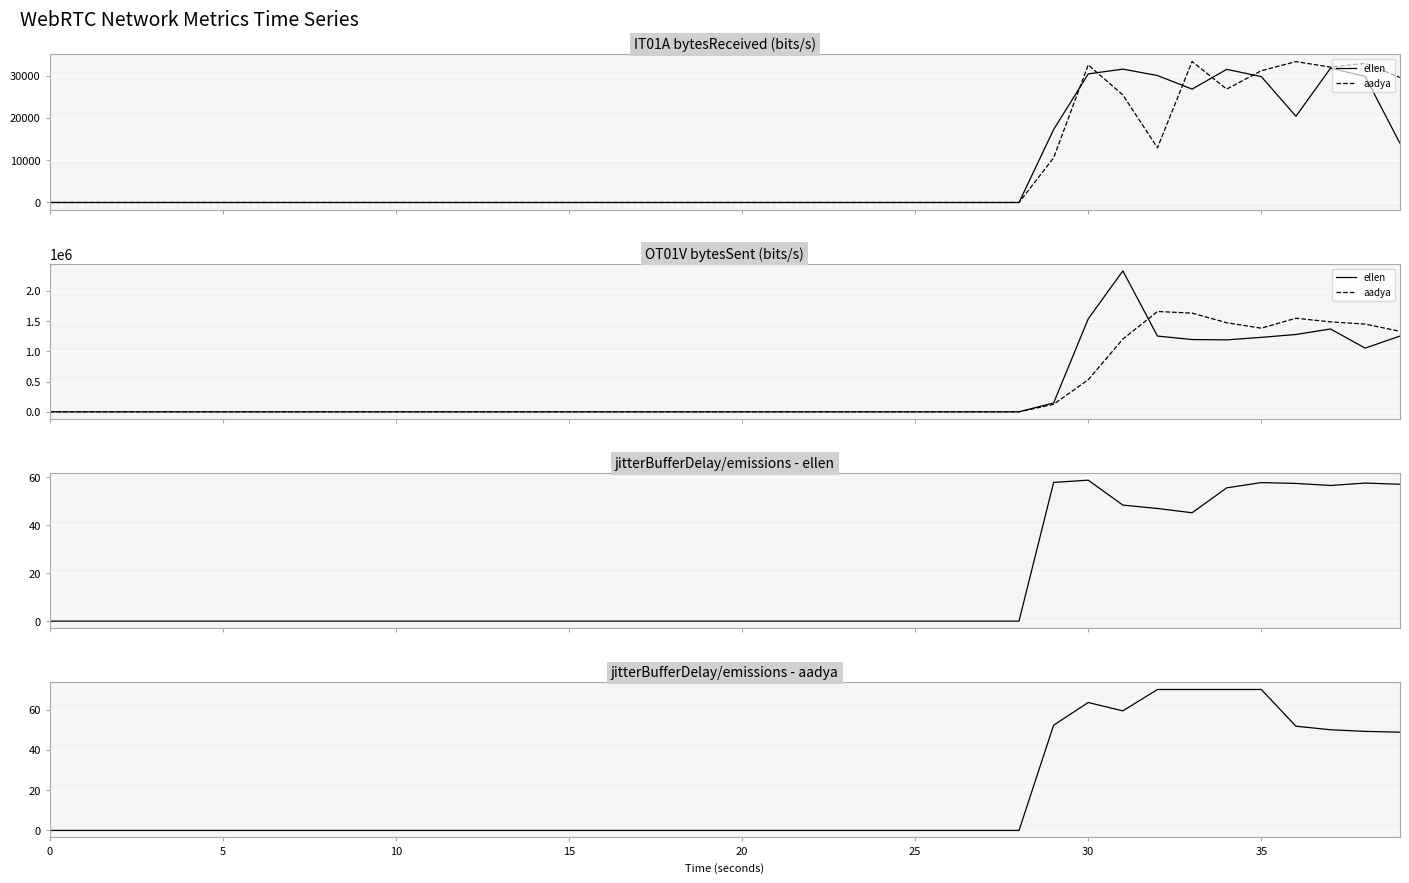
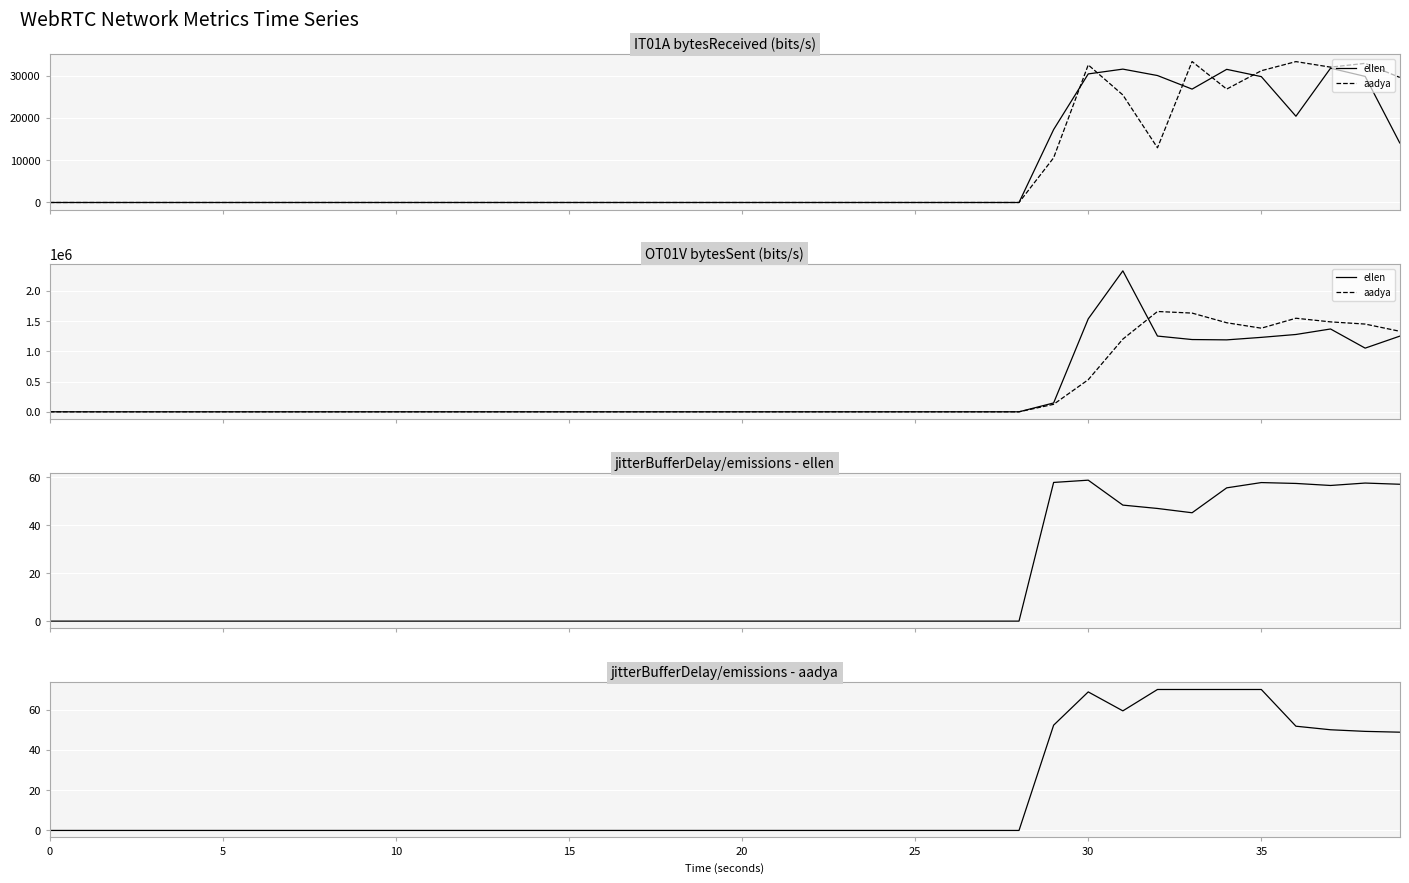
  {
    "jitterBufferDelay/emissions - aadya": {
      "0": 0,
      "5": 0,
      "10": 0,
      "15": 0,
      "20": 0,
      "25": 0,
-     "30": 64,
+     "30": 69,
      "35": 70
    }
  }
